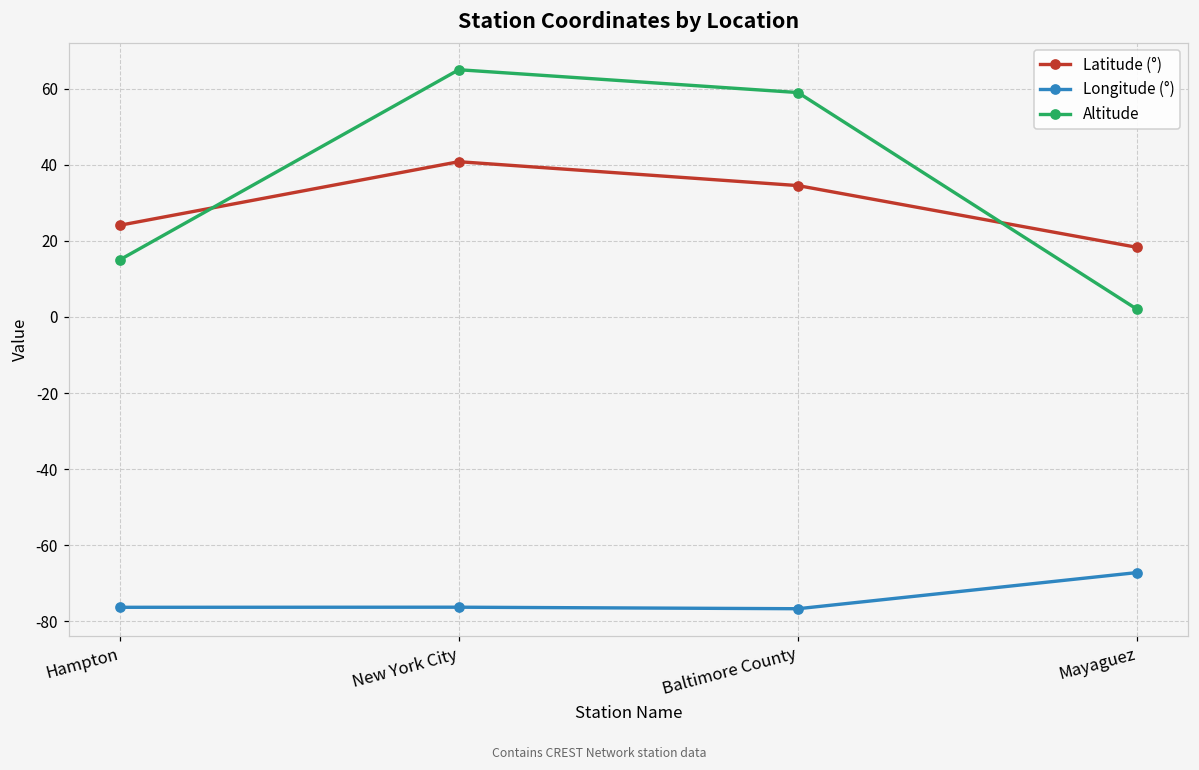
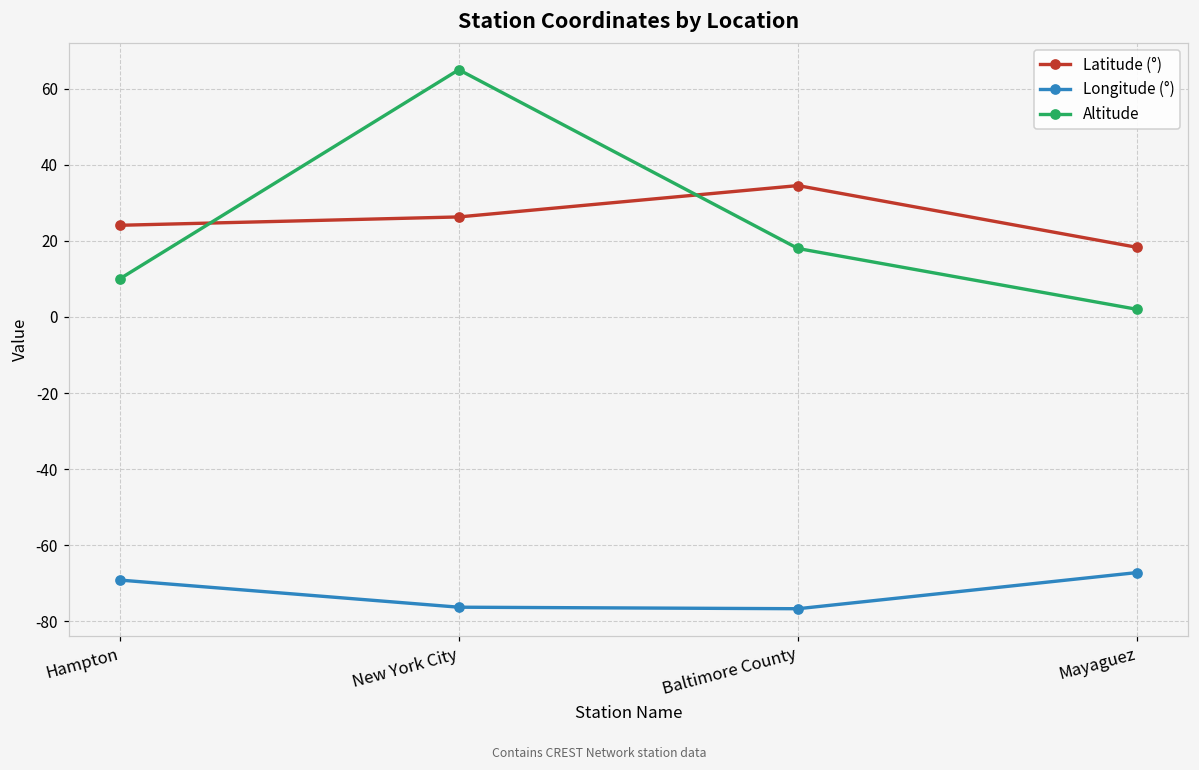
  {
    "Latitude (°)": {
      "Hampton": 24,
-     "New York City": 41,
+     "New York City": 26,
      "Baltimore County": 35,
      "Mayaguez": 18
    },
    "Longitude (°)": {
-     "Hampton": -76,
+     "Hampton": -69,
      "New York City": -76,
      "Baltimore County": -77,
      "Mayaguez": -67
    },
    "Altitude": {
-     "Hampton": 15,
+     "Hampton": 10,
      "New York City": 65,
-     "Baltimore County": 59,
+     "Baltimore County": 18,
      "Mayaguez": 2
    }
  }
